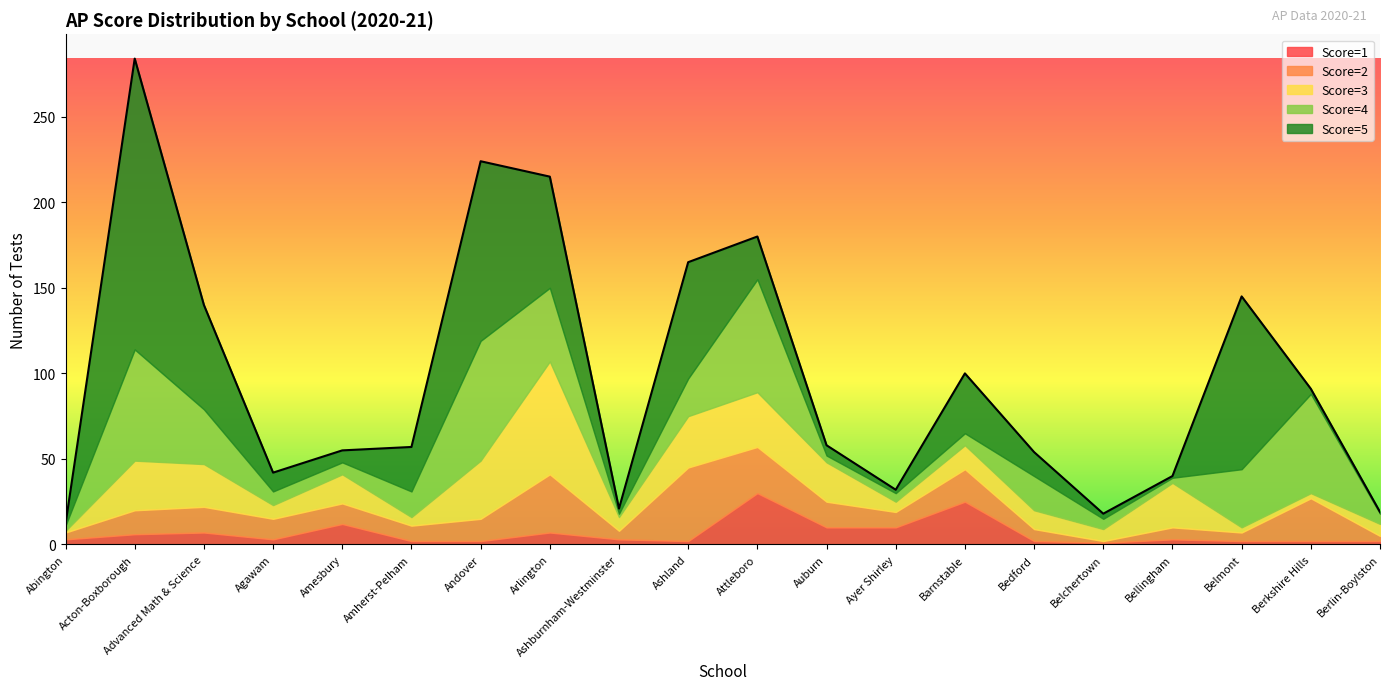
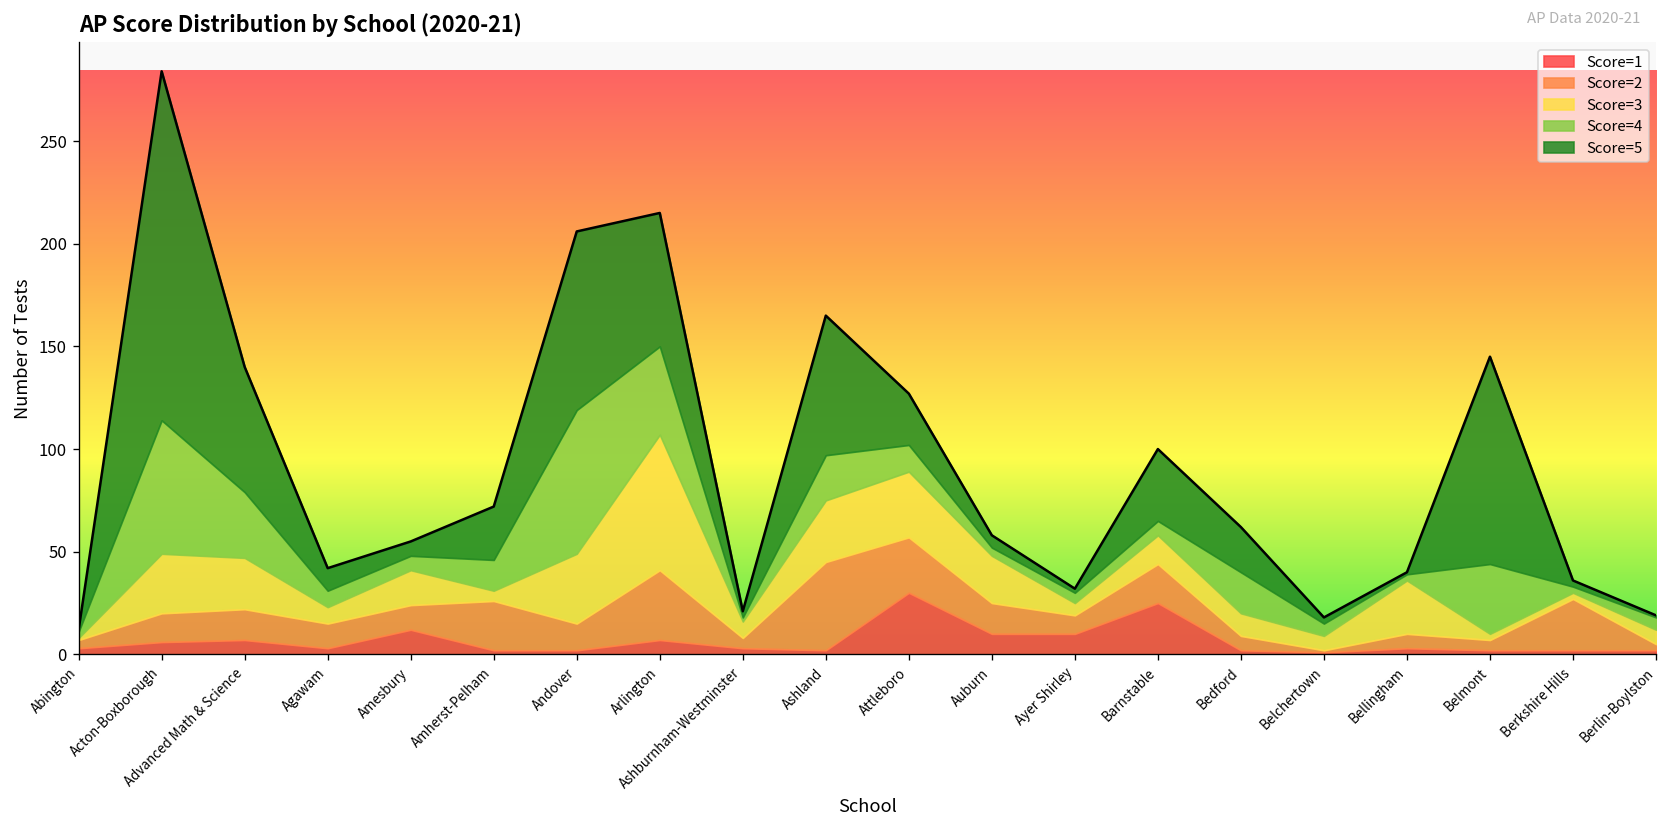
  {
    "Score=1": {
      "Abington": 3,
      "Acton-Boxborough": 6,
      "Advanced Math & Science": 7,
      "Agawam": 3,
      "Amesbury": 12,
      "Amherst-Pelham": 2,
      "Andover": 2,
      "Arlington": 7,
      "Ashburnham-Westminster": 3,
      "Ashland": 2,
      "Attleboro": 30,
      "Auburn": 10,
      "Ayer Shirley": 10,
      "Barnstable": 25,
      "Bedford": 2,
      "Bellingham": 3,
      "Belmont": 2,
      "Berkshire Hills": 2,
      "Berlin-Boylston": 2
    },
    "Score=2": {
      "Acton-Boxborough": 14,
      "Advanced Math & Science": 15,
      "Agawam": 12,
      "Amesbury": 12,
-     "Amherst-Pelham": 9,
+     "Amherst-Pelham": 24,
      "Andover": 13,
      "Arlington": 34,
      "Ashburnham-Westminster": 5,
      "Ashland": 43,
      "Attleboro": 27,
      "Auburn": 15,
      "Ayer Shirley": 9,
      "Barnstable": 19,
      "Bedford": 7,
      "Bellingham": 7,
      "Belmont": 5,
      "Berkshire Hills": 25,
      "Berlin-Boylston": 3
    },
    "Score=3": {
      "Acton-Boxborough": 29,
      "Advanced Math & Science": 25,
      "Agawam": 8,
      "Amesbury": 17,
      "Amherst-Pelham": 5,
      "Andover": 34,
      "Arlington": 66,
      "Ashburnham-Westminster": 8,
      "Ashland": 30,
      "Attleboro": 32,
      "Auburn": 23,
      "Ayer Shirley": 6,
      "Barnstable": 14,
      "Bedford": 11,
      "Belchertown": 7,
      "Bellingham": 26,
      "Belmont": 3,
      "Berkshire Hills": 3,
      "Berlin-Boylston": 7
    },
    "Score=4": {
      "Acton-Boxborough": 65,
      "Advanced Math & Science": 32,
      "Agawam": 8,
      "Amesbury": 7,
      "Amherst-Pelham": 15,
      "Andover": 70,
      "Arlington": 43,
      "Ashburnham-Westminster": 2,
      "Ashland": 22,
-     "Attleboro": 66,
+     "Attleboro": 13,
      "Auburn": 4,
      "Ayer Shirley": 5,
      "Barnstable": 7,
      "Bedford": 20,
      "Belchertown": 6,
      "Belmont": 34,
-     "Berkshire Hills": 58
+     "Berkshire Hills": 3
    },
    "Score=5": {
      "Acton-Boxborough": 170,
      "Advanced Math & Science": 61,
      "Agawam": 11,
      "Amesbury": 7,
      "Amherst-Pelham": 26,
-     "Andover": 105,
+     "Andover": 87,
      "Arlington": 65,
      "Ashburnham-Westminster": 3,
      "Ashland": 68,
      "Attleboro": 25,
      "Auburn": 6,
      "Ayer Shirley": 2,
      "Barnstable": 35,
-     "Bedford": 14,
+     "Bedford": 22,
      "Belchertown": 3,
      "Belmont": 101,
      "Berkshire Hills": 3
    }
  }
